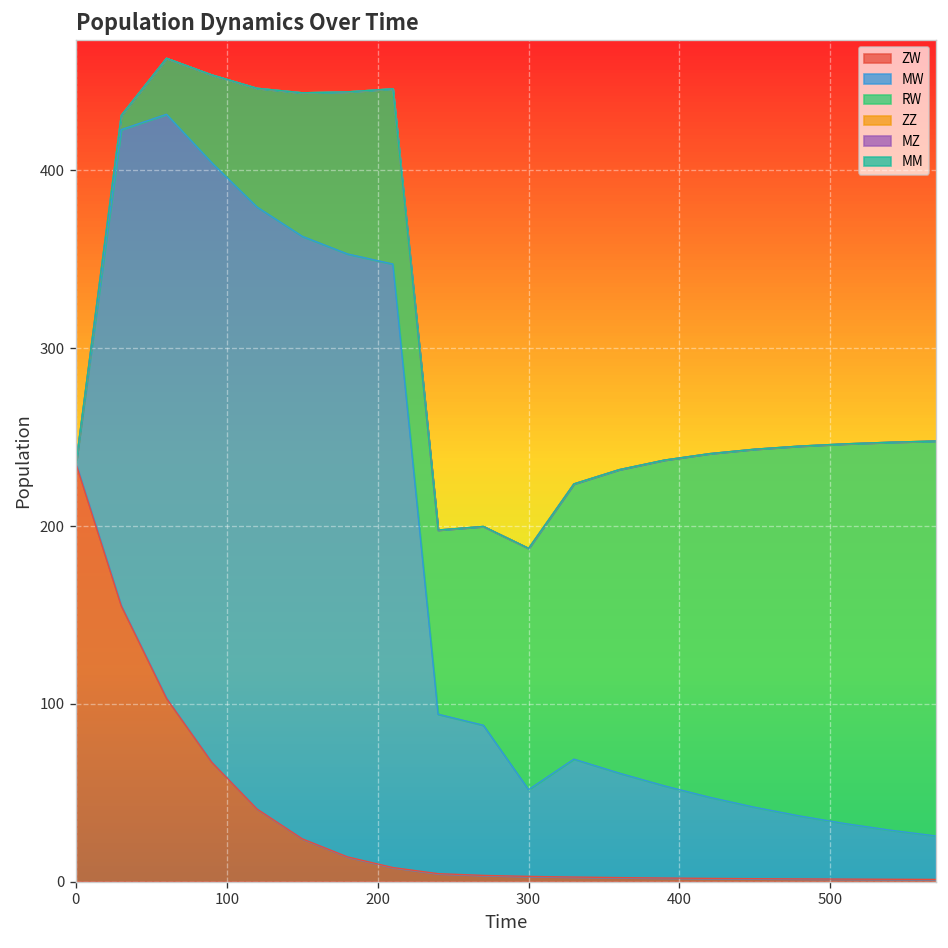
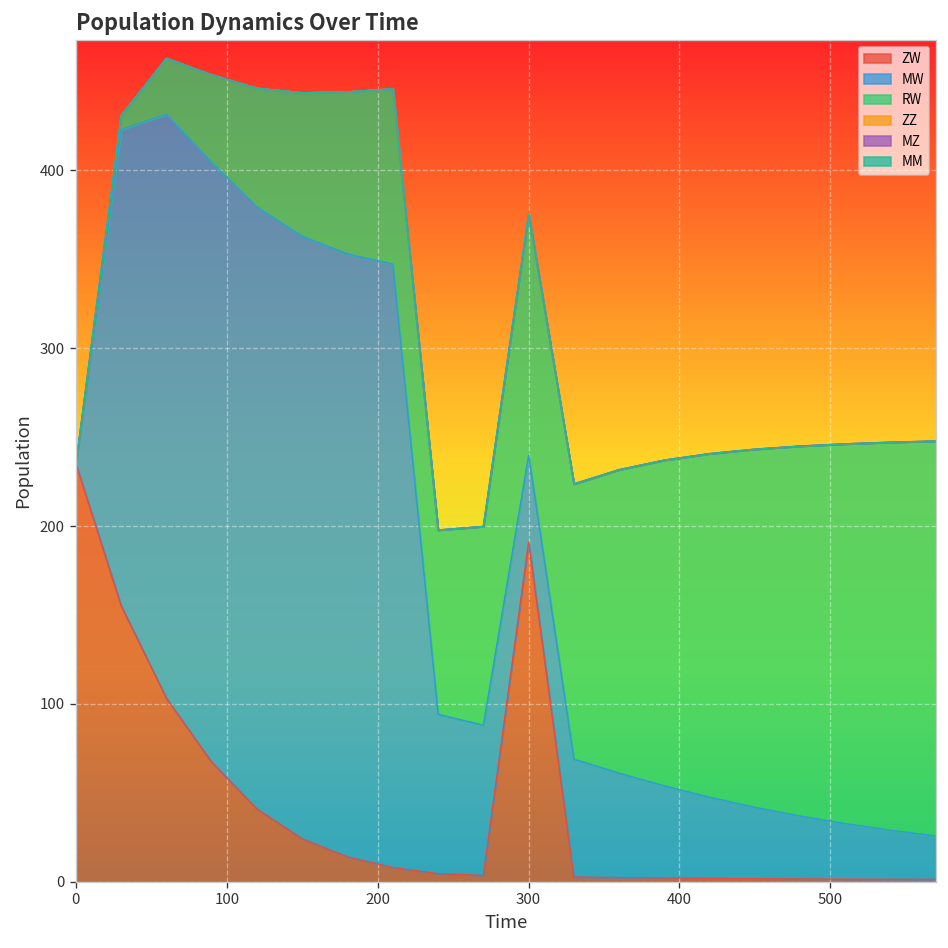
  {
    "ZW": {
-     "300": 3
+     "300": 191
    },
    "MW": {
      "300": 49
    }
  }
